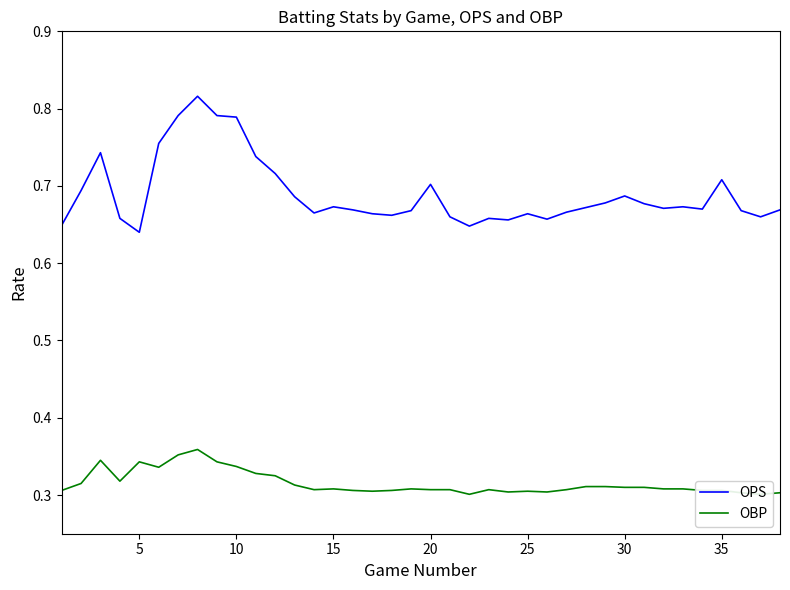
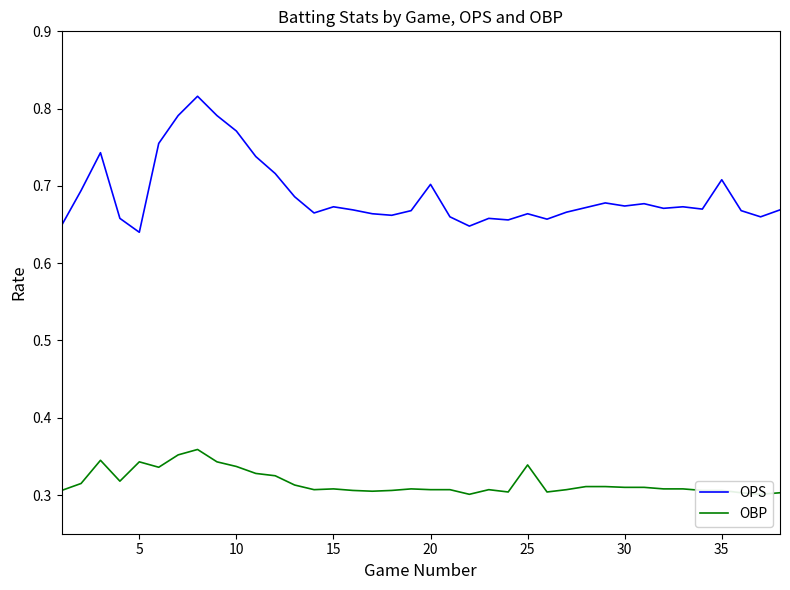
  {
    "OPS": {
      "5": 0.64,
-     "10": 0.79,
+     "10": 0.77,
      "15": 0.67,
      "20": 0.70,
      "25": 0.66,
-     "30": 0.69,
+     "30": 0.67,
      "35": 0.71
    },
    "OBP": {
      "5": 0.34,
      "10": 0.34,
      "15": 0.31,
      "20": 0.31,
-     "25": 0.31,
+     "25": 0.34,
      "30": 0.31
    }
  }
